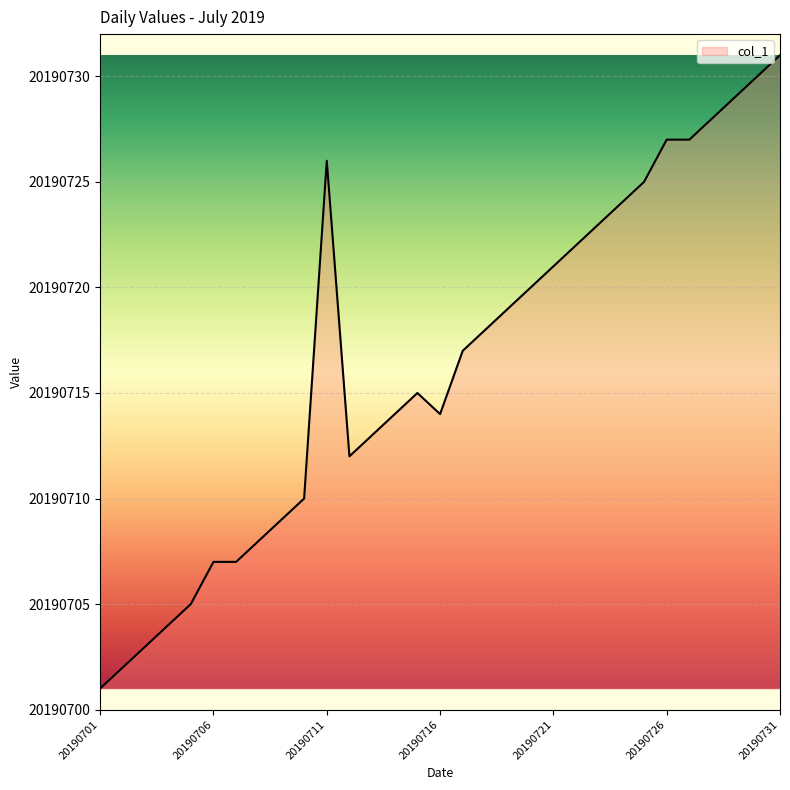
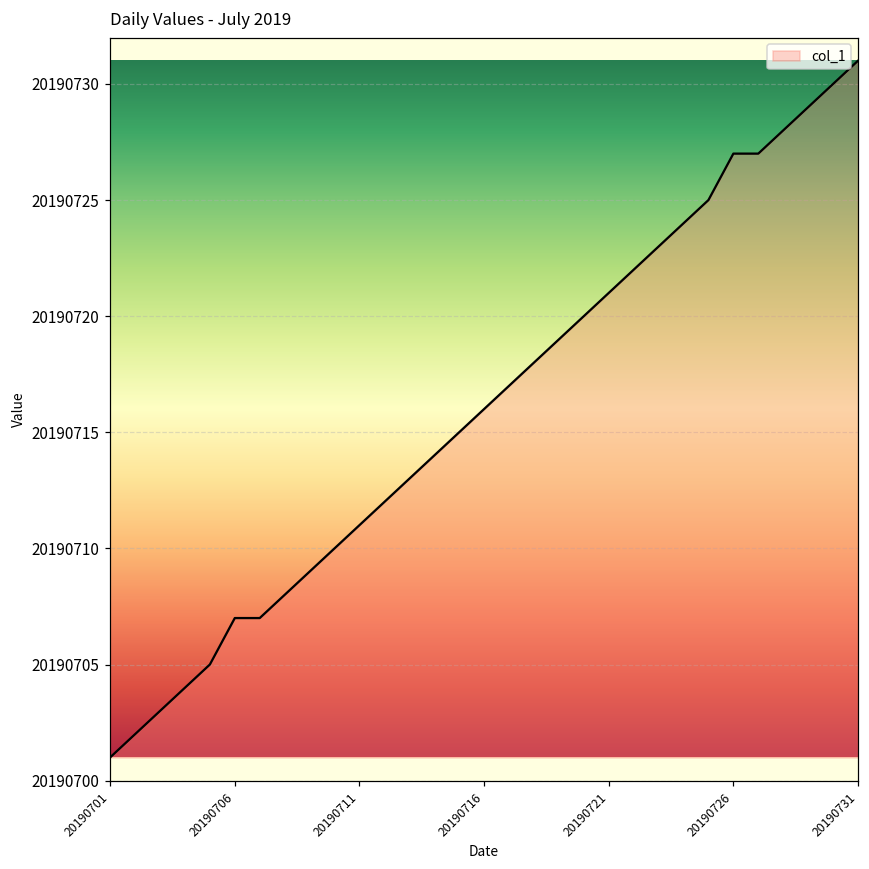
  {
    "20190701": 20190701,
    "20190706": 20190707,
-   "20190711": 20190726,
-   "20190716": 20190714,
+   "20190711": 20190711,
+   "20190716": 20190716,
    "20190721": 20190721,
    "20190726": 20190727,
    "20190731": 20190731
  }
